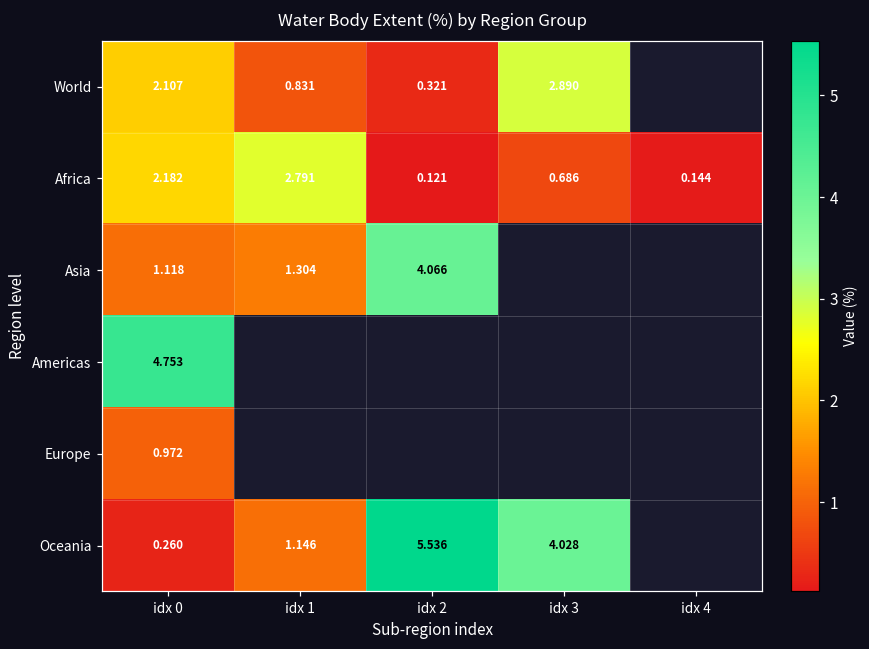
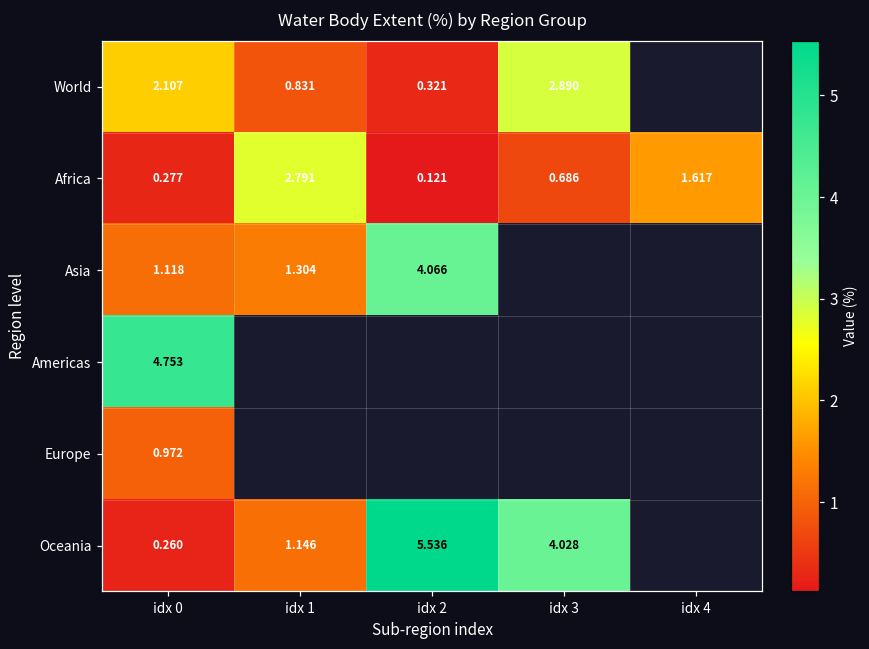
  {
    "World": {
      "idx 0": 2.107,
      "idx 1": 0.831,
      "idx 2": 0.321,
      "idx 3": 2.890
    },
    "Africa": {
-     "idx 0": 2.182,
+     "idx 0": 0.277,
      "idx 1": 2.791,
      "idx 2": 0.121,
      "idx 3": 0.686,
-     "idx 4": 0.144
+     "idx 4": 1.617
    },
    "Asia": {
      "idx 0": 1.118,
      "idx 1": 1.304,
      "idx 2": 4.066
    },
    "Americas": {
      "idx 0": 4.753
    },
    "Europe": {
      "idx 0": 0.972
    },
    "Oceania": {
      "idx 0": 0.260,
      "idx 1": 1.146,
      "idx 2": 5.536,
      "idx 3": 4.028
    }
  }
